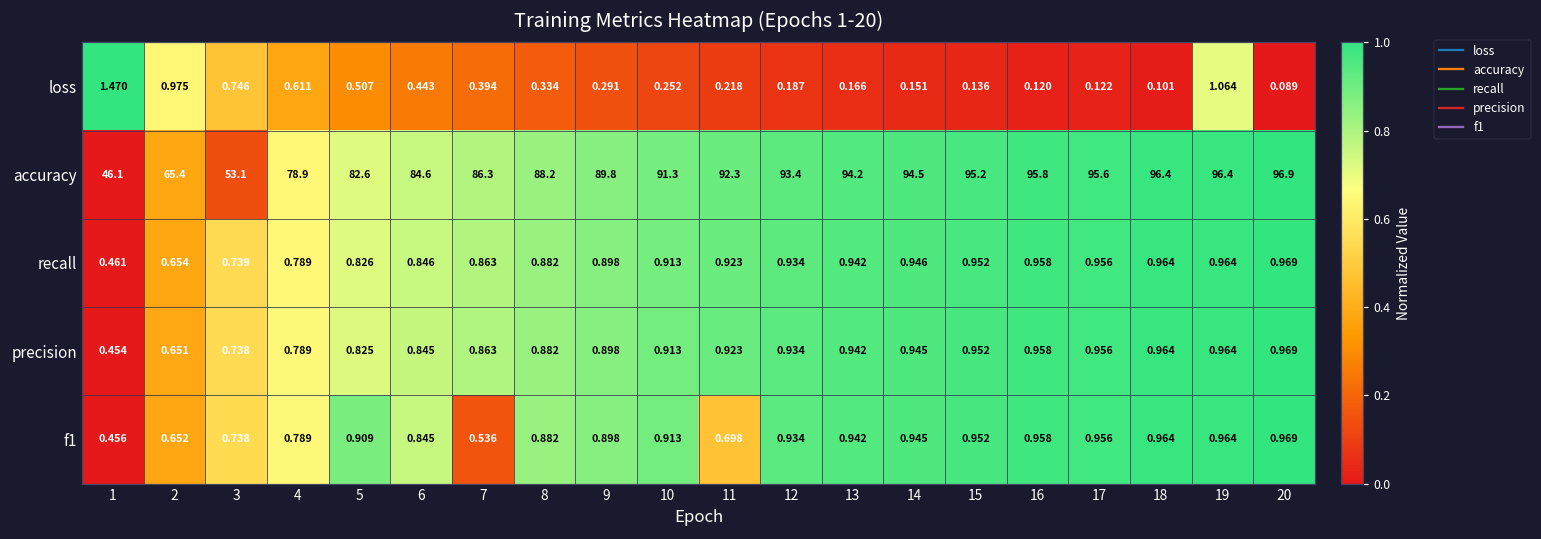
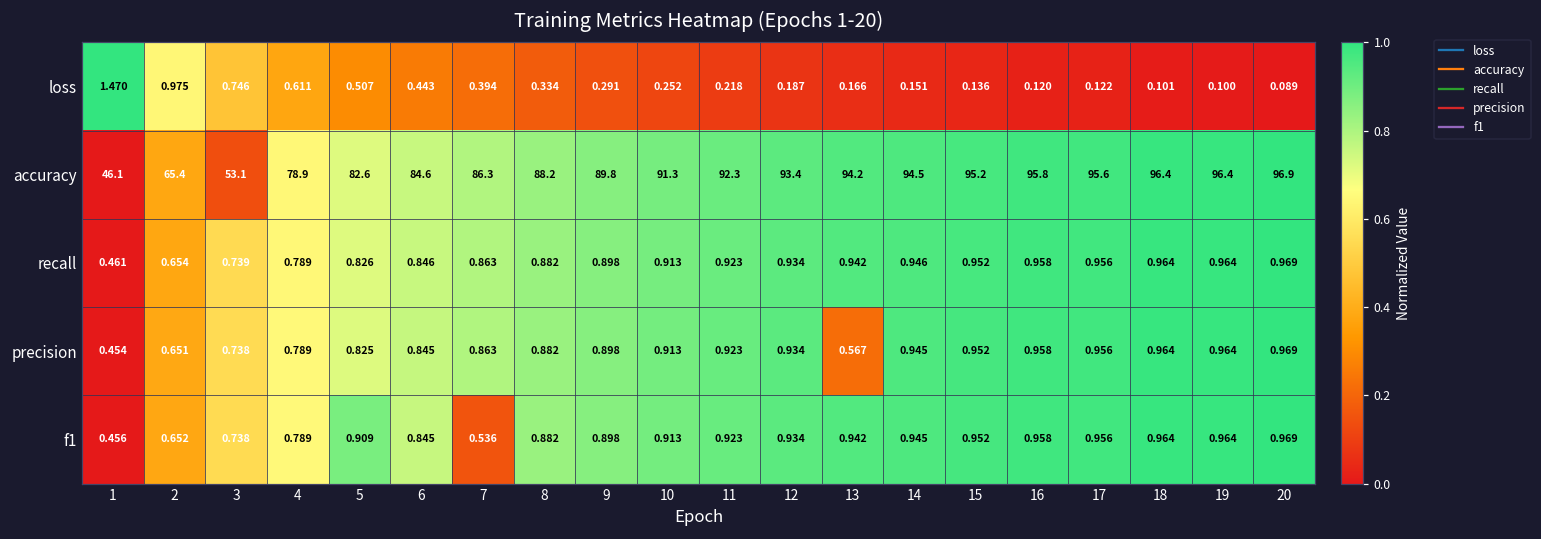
  {
    "loss": {
      "1": 1.470,
      "2": 0.975,
      "3": 0.746,
      "4": 0.611,
      "5": 0.507,
      "6": 0.443,
      "7": 0.394,
      "8": 0.334,
      "9": 0.291,
      "10": 0.252,
      "11": 0.218,
      "12": 0.187,
      "13": 0.166,
      "14": 0.151,
      "15": 0.136,
      "16": 0.120,
      "17": 0.122,
      "18": 0.101,
-     "19": 1.064,
+     "19": 0.100,
      "20": 0.089
    },
    "accuracy": {
      "1": 46.1,
      "2": 65.4,
      "3": 53.1,
      "4": 78.9,
      "5": 82.6,
      "6": 84.6,
      "7": 86.3,
      "8": 88.2,
      "9": 89.8,
      "10": 91.3,
      "11": 92.3,
      "12": 93.4,
      "13": 94.2,
      "14": 94.5,
      "15": 95.2,
      "16": 95.8,
      "17": 95.6,
      "18": 96.4,
      "19": 96.4,
      "20": 96.9
    },
    "recall": {
      "1": 0.461,
      "2": 0.654,
      "3": 0.739,
      "4": 0.789,
      "5": 0.826,
      "6": 0.846,
      "7": 0.863,
      "8": 0.882,
      "9": 0.898,
      "10": 0.913,
      "11": 0.923,
      "12": 0.934,
      "13": 0.942,
      "14": 0.946,
      "15": 0.952,
      "16": 0.958,
      "17": 0.956,
      "18": 0.964,
      "19": 0.964,
      "20": 0.969
    },
    "precision": {
      "1": 0.454,
      "2": 0.651,
      "3": 0.738,
      "4": 0.789,
      "5": 0.825,
      "6": 0.845,
      "7": 0.863,
      "8": 0.882,
      "9": 0.898,
      "10": 0.913,
      "11": 0.923,
      "12": 0.934,
-     "13": 0.942,
+     "13": 0.567,
      "14": 0.945,
      "15": 0.952,
      "16": 0.958,
      "17": 0.956,
      "18": 0.964,
      "19": 0.964,
      "20": 0.969
    },
    "f1": {
      "1": 0.456,
      "2": 0.652,
      "3": 0.738,
      "4": 0.789,
      "5": 0.909,
      "6": 0.845,
      "7": 0.536,
      "8": 0.882,
      "9": 0.898,
      "10": 0.913,
-     "11": 0.698,
+     "11": 0.923,
      "12": 0.934,
      "13": 0.942,
      "14": 0.945,
      "15": 0.952,
      "16": 0.958,
      "17": 0.956,
      "18": 0.964,
      "19": 0.964,
      "20": 0.969
    }
  }
